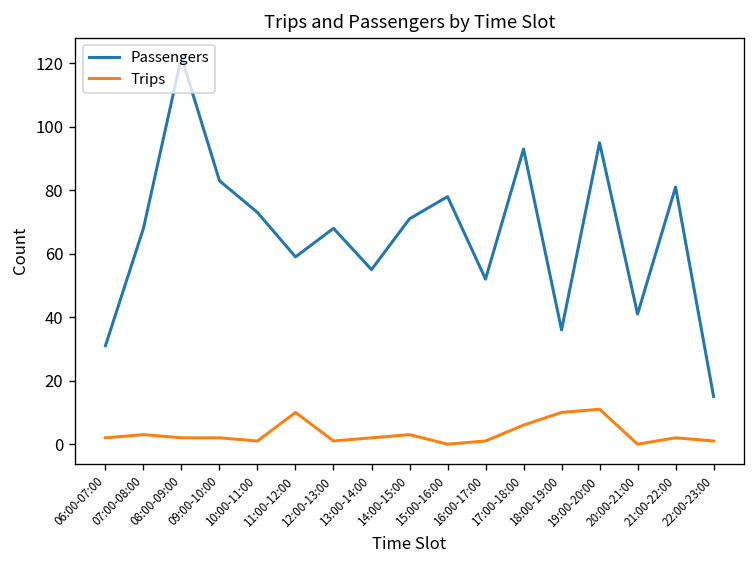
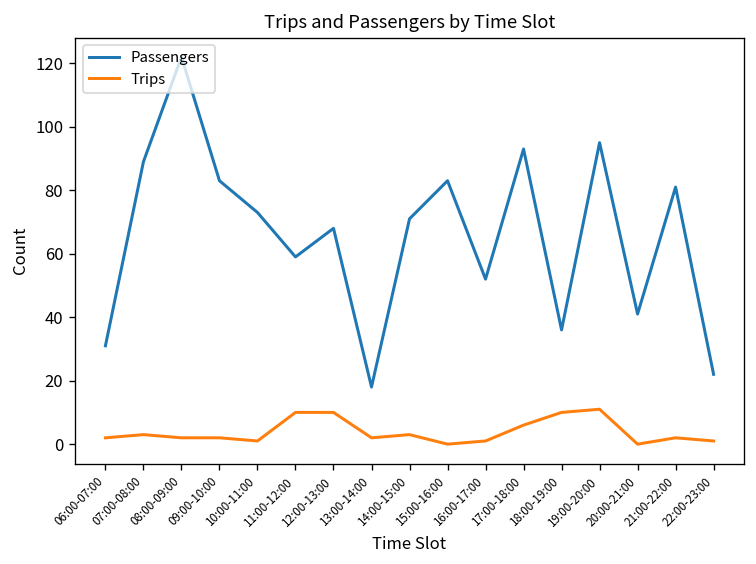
  {
    "Passengers": {
      "06:00-07:00": 31,
-     "07:00-08:00": 68,
+     "07:00-08:00": 89,
      "09:00-10:00": 83,
      "10:00-11:00": 73,
      "11:00-12:00": 59,
      "12:00-13:00": 68,
-     "13:00-14:00": 55,
+     "13:00-14:00": 18,
      "14:00-15:00": 71,
-     "15:00-16:00": 78,
+     "15:00-16:00": 83,
      "16:00-17:00": 52,
      "17:00-18:00": 93,
      "18:00-19:00": 36,
      "19:00-20:00": 95,
      "20:00-21:00": 41,
      "21:00-22:00": 81,
-     "22:00-23:00": 15
+     "22:00-23:00": 22
    },
    "Trips": {
      "06:00-07:00": 2,
      "07:00-08:00": 3,
      "08:00-09:00": 2,
      "09:00-10:00": 2,
      "10:00-11:00": 1,
      "11:00-12:00": 10,
-     "12:00-13:00": 1,
+     "12:00-13:00": 10,
      "13:00-14:00": 2,
      "14:00-15:00": 3,
      "15:00-16:00": 0,
      "16:00-17:00": 1,
      "17:00-18:00": 6,
      "18:00-19:00": 10,
      "19:00-20:00": 11,
      "20:00-21:00": 0,
      "21:00-22:00": 2,
      "22:00-23:00": 1
    }
  }
